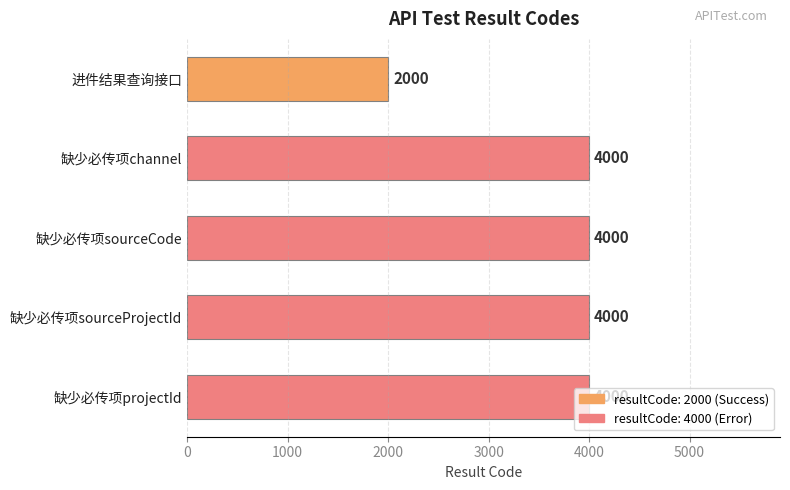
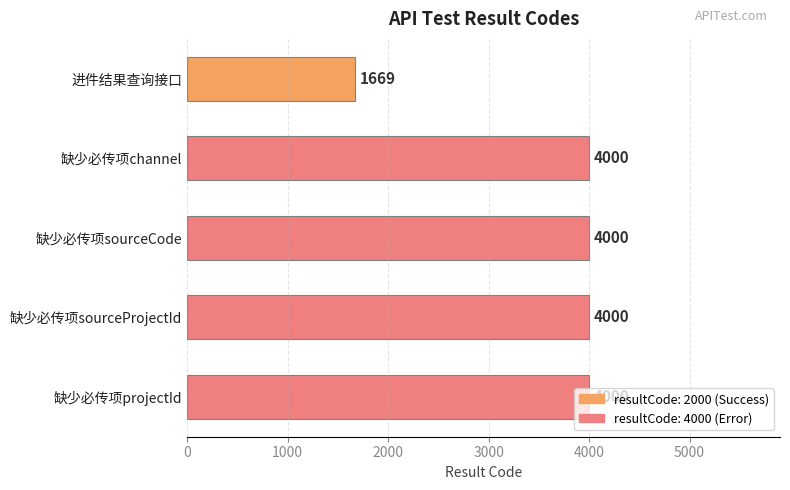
  {
-   "进件结果查询接口": 2000,
+   "进件结果查询接口": 1669,
    "缺少必传项channel": 4000,
    "缺少必传项sourceCode": 4000,
    "缺少必传项sourceProjectId": 4000
  }
